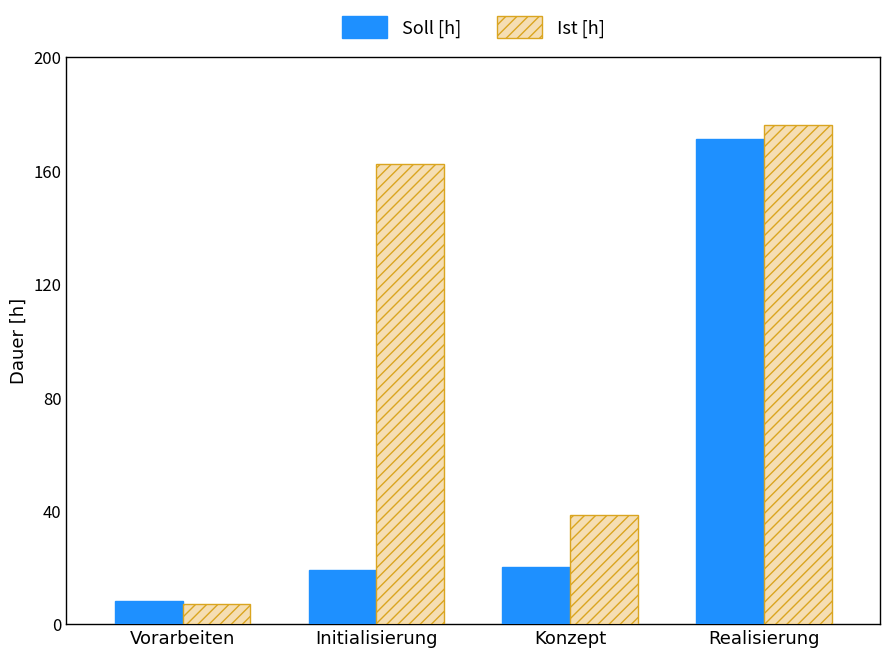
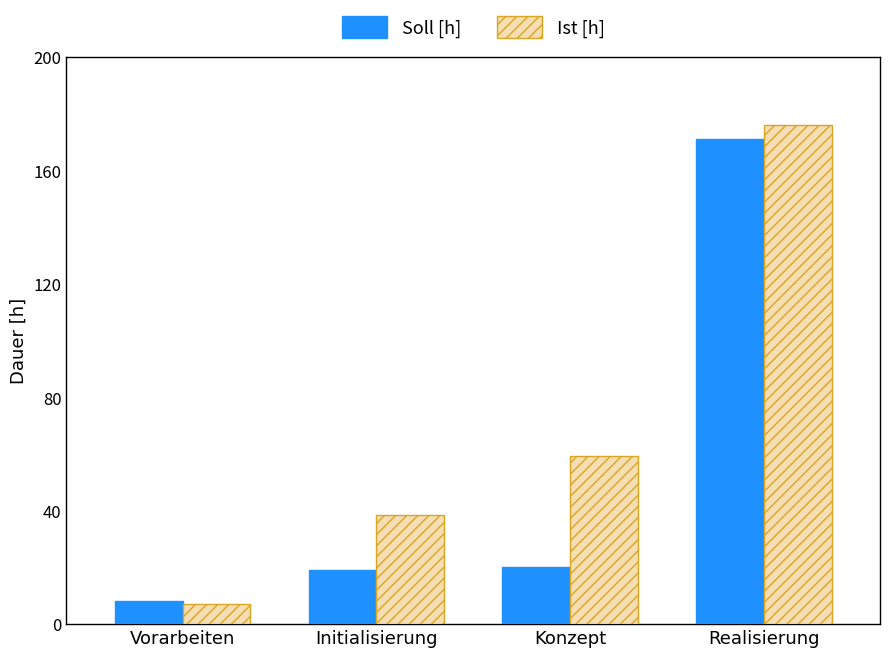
  {
    "Soll [h]": {
      "Vorarbeiten": 8,
      "Initialisierung": 19,
      "Konzept": 20,
      "Realisierung": 171
    },
    "Ist [h]": {
      "Vorarbeiten": 7,
-     "Initialisierung": 162,
-     "Konzept": 39,
+     "Initialisierung": 39,
+     "Konzept": 59,
      "Realisierung": 176
    }
  }
